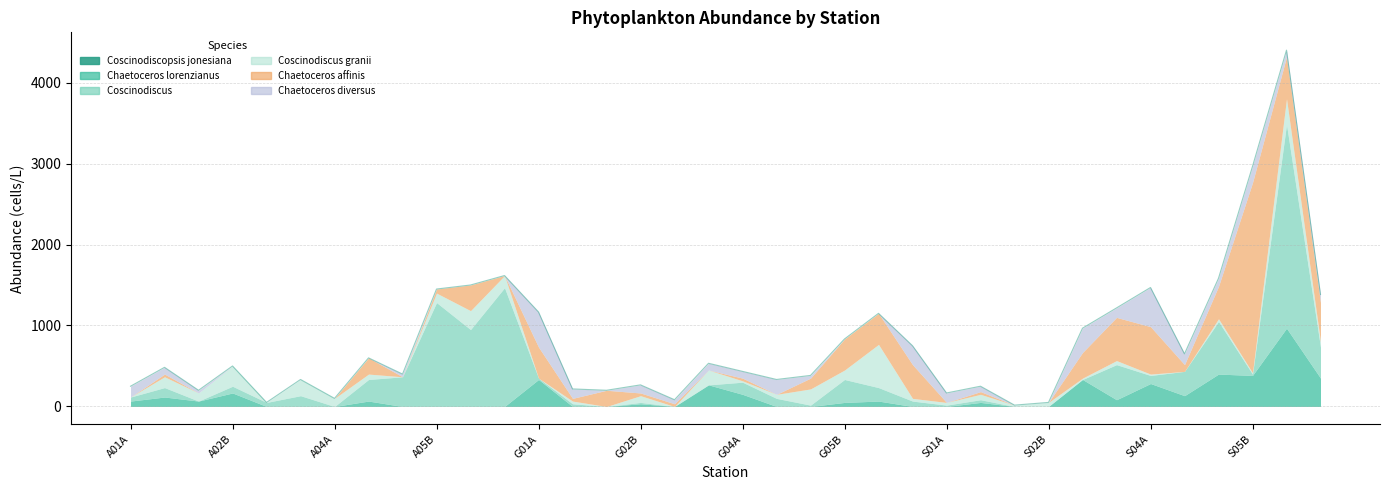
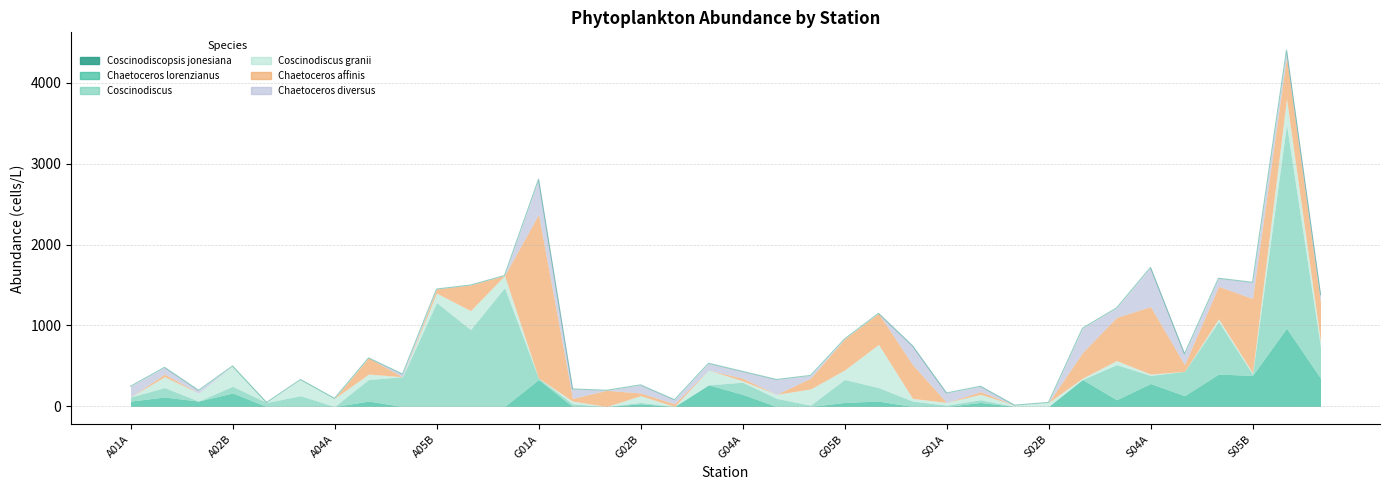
  {
    "Chaetoceros affinis": {
-     "G01A": 400,
+     "G01A": 2000,
      "G02B": 0,
      "G04A": 0,
-     "S04A": 600,
-     "S05B": 2300
+     "S04A": 800,
+     "S05B": 900
    }
  }
